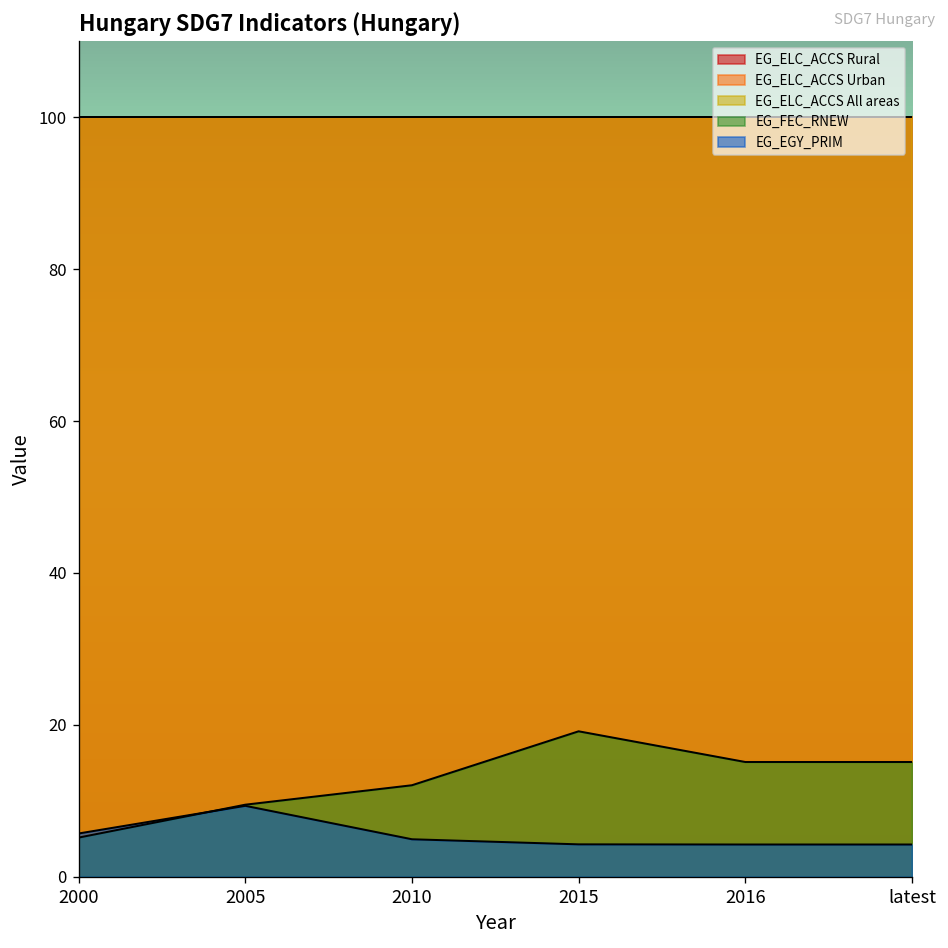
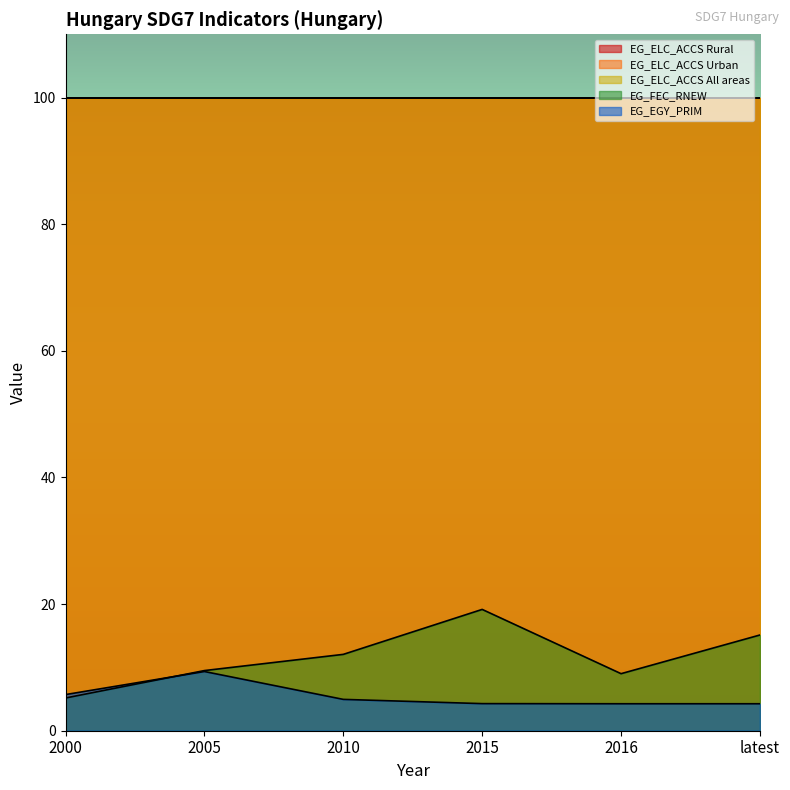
  {
    "EG_ELC_ACCS All areas": {
      "2000": 100,
      "2005": 100,
      "2010": 100,
      "2015": 100,
      "latest": 100
    },
    "EG_FEC_RNEW": {
      "2000": 5,
      "2010": 12,
      "2015": 19,
-     "2016": 15,
+     "2016": 9,
      "latest": 15
    },
    "EG_EGY_PRIM": {
      "2000": 6,
      "2010": 5,
      "2015": 4,
      "2016": 4,
      "latest": 4
    }
  }
